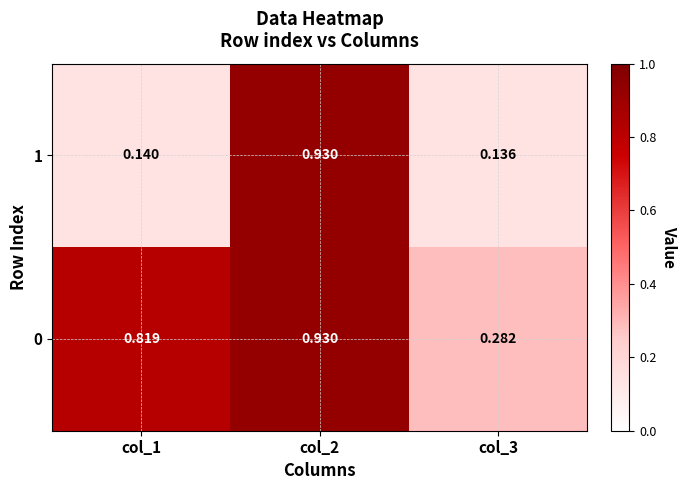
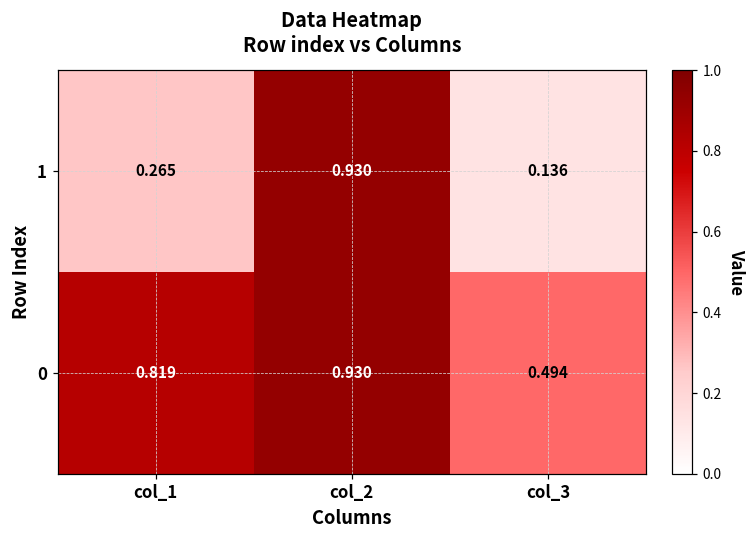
  {
    "1": {
-     "col_1": 0.140
+     "col_1": 0.265
    },
    "0": {
-     "col_3": 0.282
+     "col_3": 0.494
    }
  }
